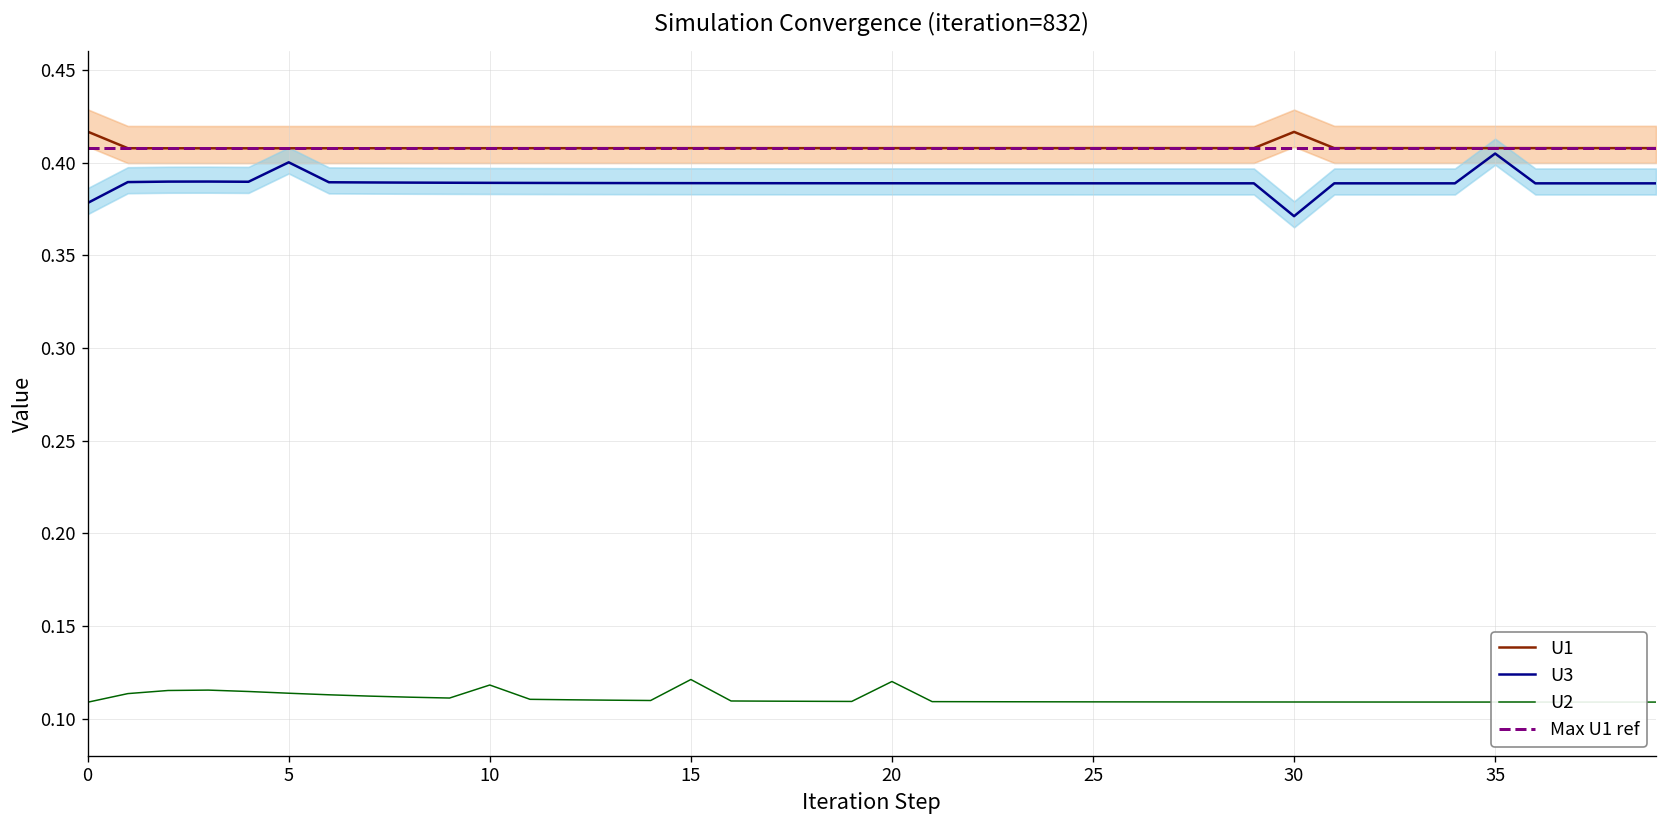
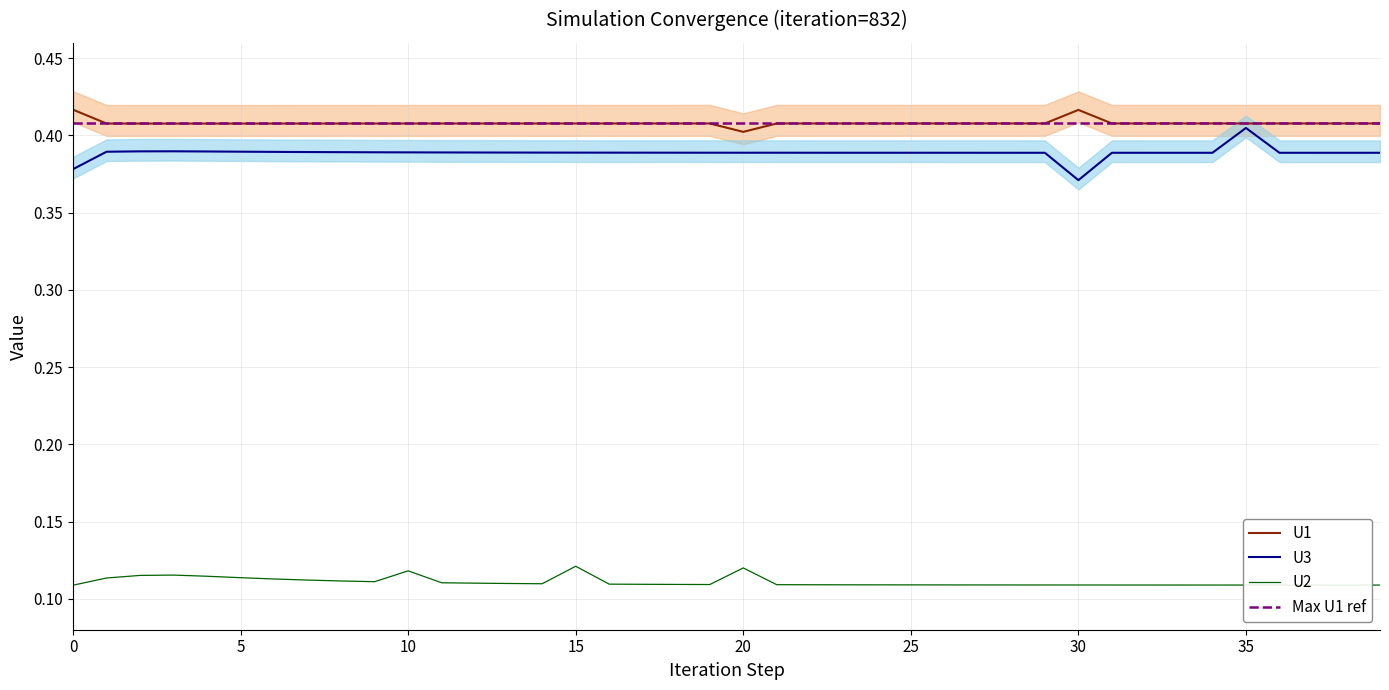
  {
    "U1": {
      "0": 0.417,
      "10": 0.408,
      "15": 0.408,
-     "20": 0.408,
+     "20": 0.402,
      "25": 0.408,
      "30": 0.417,
      "35": 0.408
    },
    "U3": {
      "0": 0.378,
-     "5": 0.400,
+     "5": 0.390,
      "10": 0.389,
      "15": 0.389,
      "20": 0.389,
      "25": 0.389,
      "30": 0.371,
      "35": 0.405
    },
    "U2": {
      "0": 0.109,
      "5": 0.114,
      "10": 0.118,
      "15": 0.121,
      "20": 0.120,
      "25": 0.109,
      "30": 0.109
    }
  }
